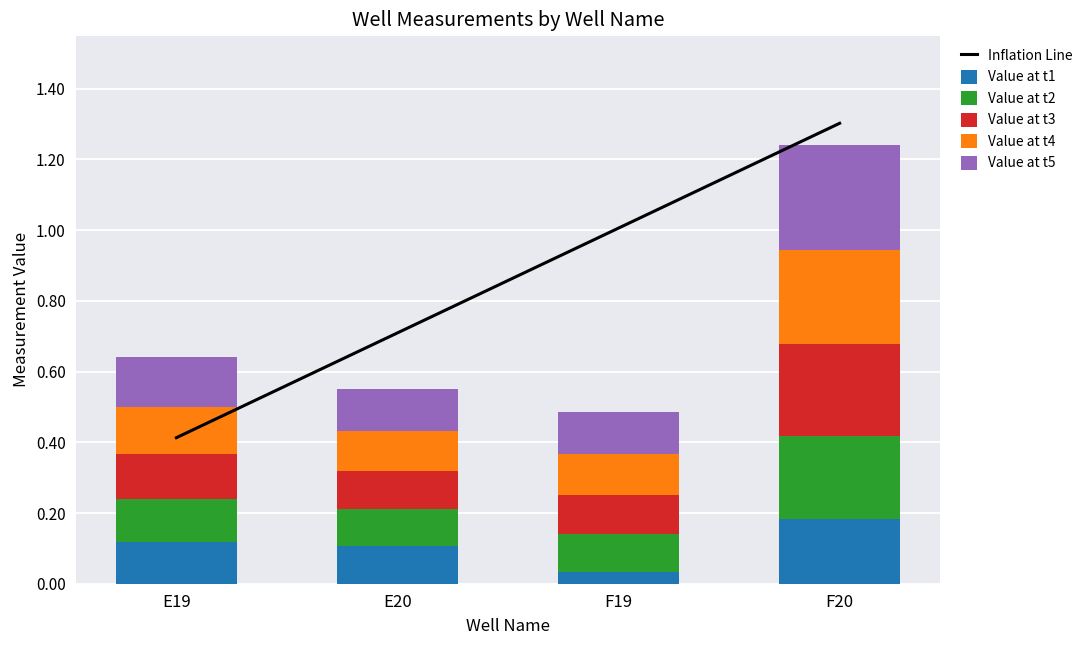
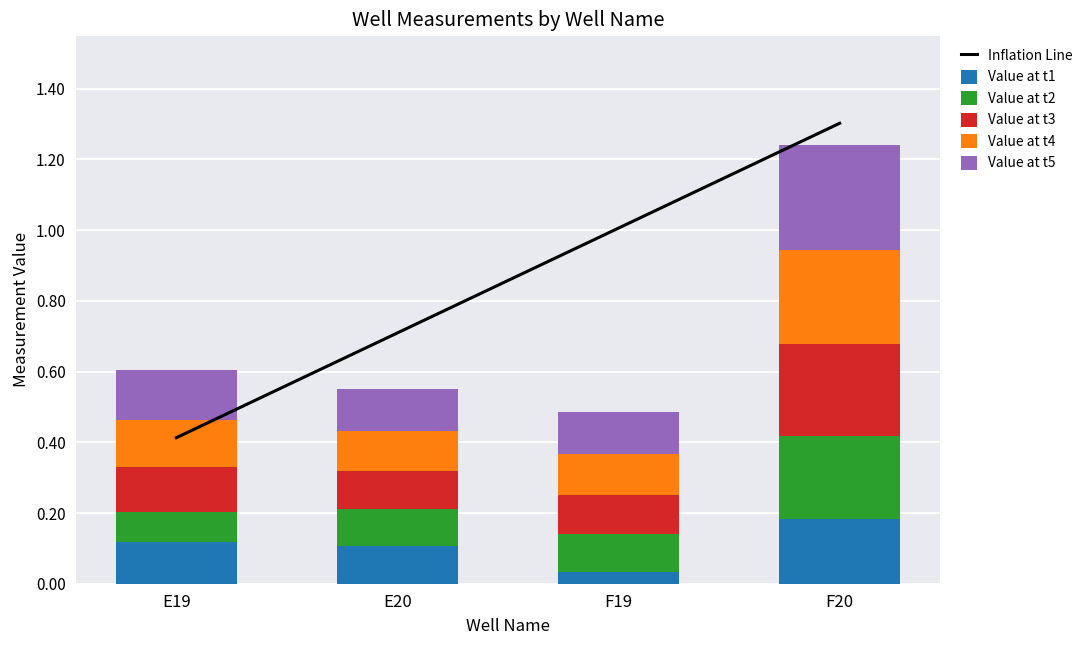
  {
    "Inflation Line": {
      "E19": 0.41,
      "E20": 0.71,
      "F19": 1.01,
      "F20": 1.30
    },
    "Value at t1": {
      "E19": 0.12,
      "E20": 0.11,
      "F19": 0.03,
      "F20": 0.18
    },
    "Value at t2": {
-     "E19": 0.12,
+     "E19": 0.09,
      "E20": 0.11,
      "F19": 0.11,
      "F20": 0.23
    },
    "Value at t3": {
      "E19": 0.13,
      "E20": 0.11,
      "F19": 0.11,
      "F20": 0.26
    },
    "Value at t4": {
      "E19": 0.13,
      "E20": 0.11,
      "F19": 0.11,
      "F20": 0.27
    },
    "Value at t5": {
      "E19": 0.14,
      "E20": 0.12,
      "F19": 0.12,
      "F20": 0.30
    }
  }
